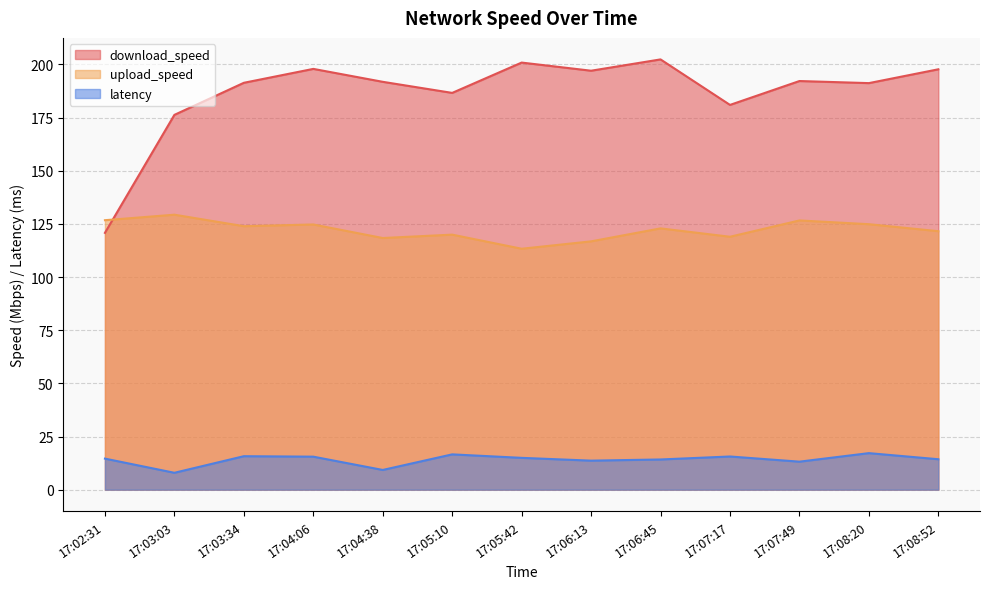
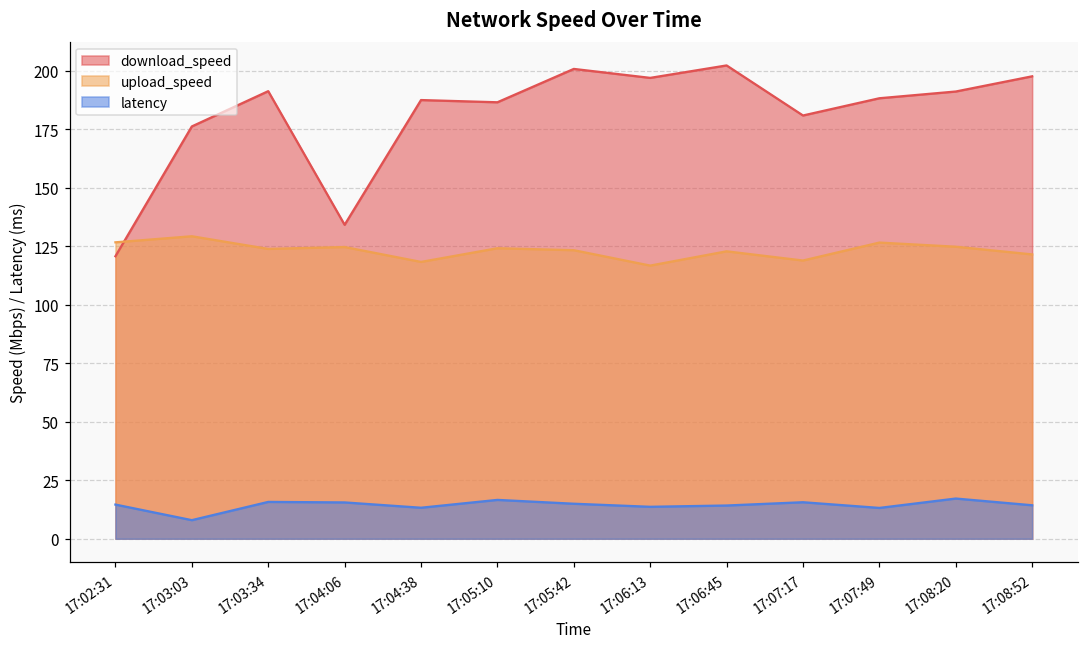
  {
    "download_speed": {
      "17:02:31": 121,
      "17:03:03": 176,
      "17:03:34": 191,
-     "17:04:06": 198,
-     "17:04:38": 192,
+     "17:04:06": 134,
+     "17:04:38": 188,
      "17:05:10": 187,
      "17:05:42": 201,
      "17:06:13": 197,
      "17:06:45": 202,
      "17:07:17": 181,
-     "17:07:49": 192,
+     "17:07:49": 188,
      "17:08:20": 191,
      "17:08:52": 198
    },
    "upload_speed": {
      "17:02:31": 127,
      "17:03:03": 129,
      "17:03:34": 124,
      "17:04:06": 125,
      "17:04:38": 118,
-     "17:05:10": 120,
-     "17:05:42": 113,
+     "17:05:10": 124,
+     "17:05:42": 123,
      "17:06:13": 117,
      "17:06:45": 123,
      "17:07:17": 119,
      "17:07:49": 127,
      "17:08:20": 125,
      "17:08:52": 122
    },
    "latency": {
      "17:02:31": 15,
      "17:03:03": 8,
      "17:03:34": 16,
      "17:04:06": 16,
-     "17:04:38": 9,
+     "17:04:38": 13,
      "17:05:10": 17,
      "17:05:42": 15,
      "17:06:13": 14,
      "17:06:45": 14,
      "17:07:17": 16,
      "17:07:49": 13,
      "17:08:20": 17,
      "17:08:52": 14
    }
  }
